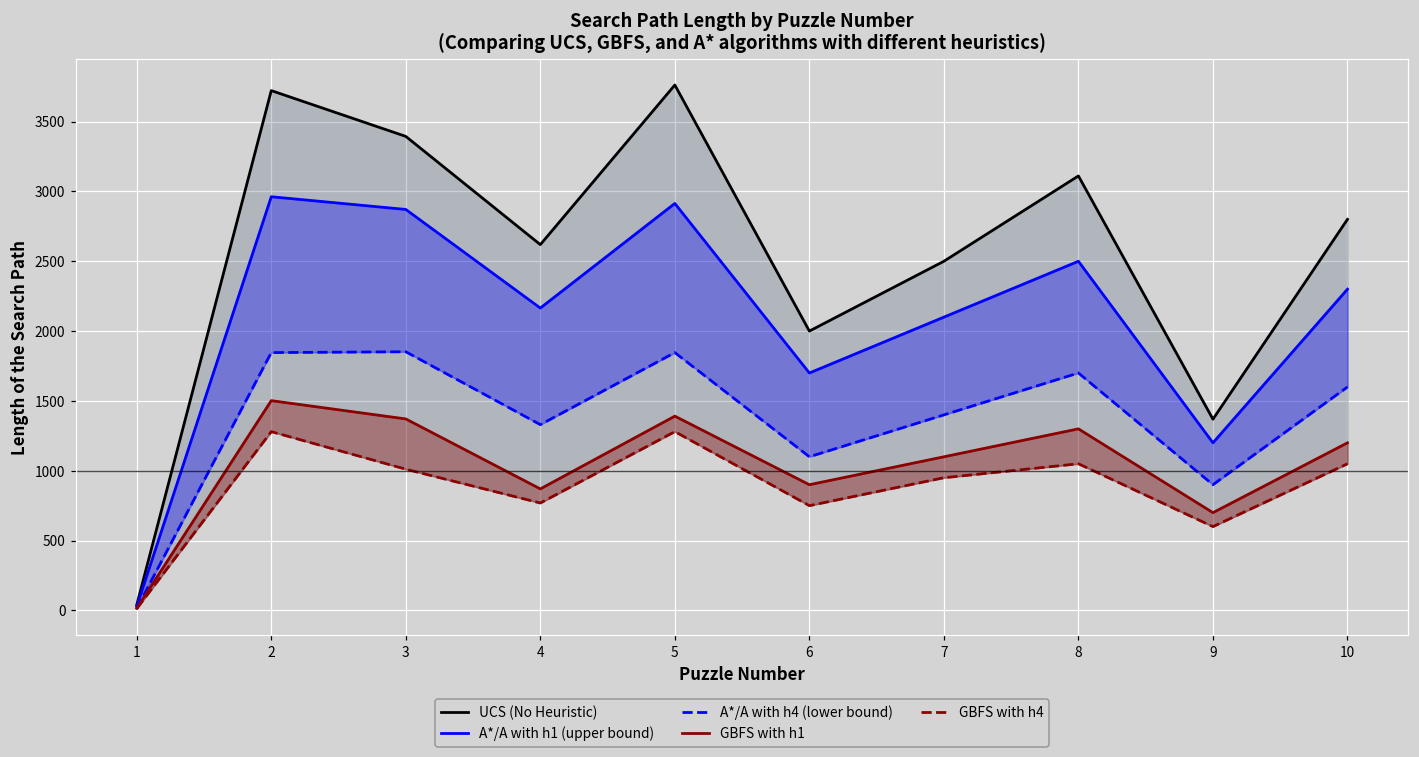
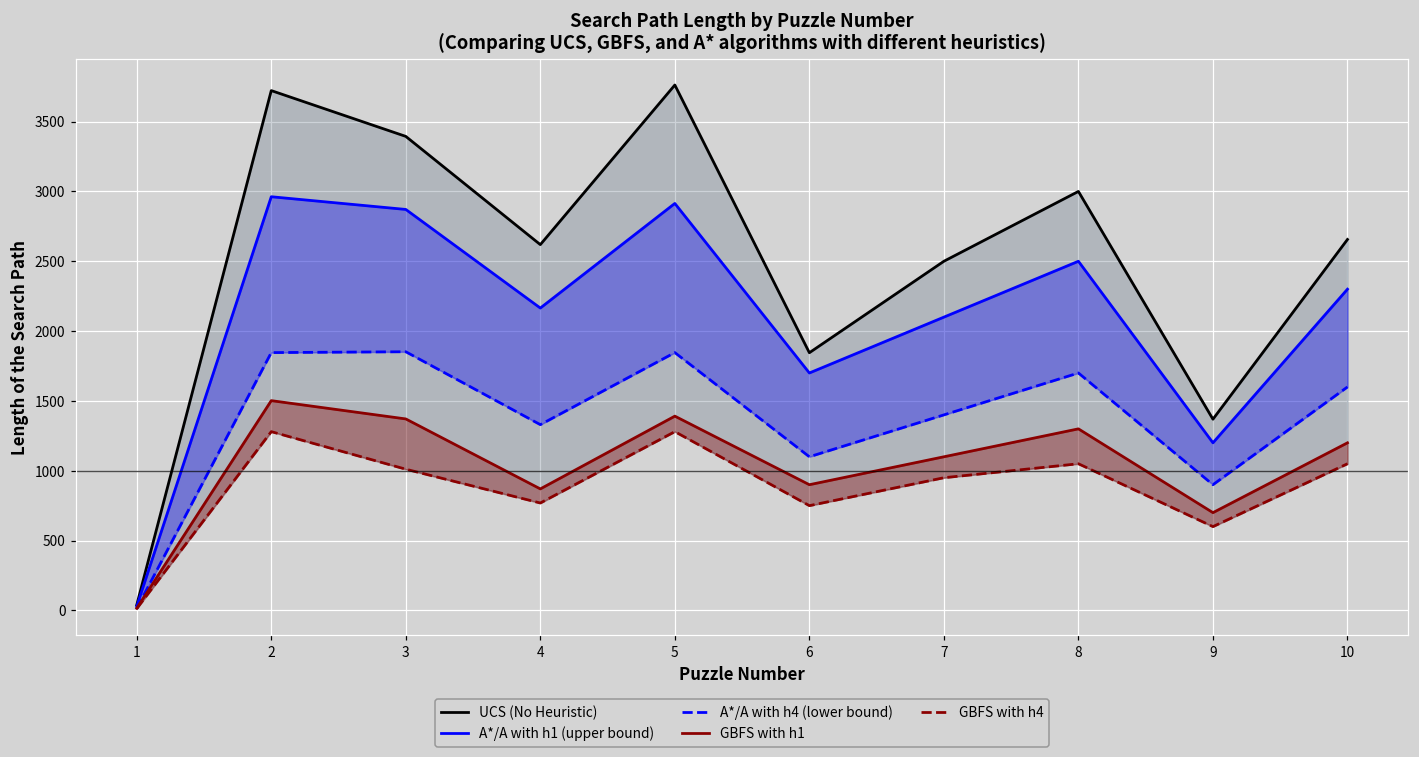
  {
    "UCS (No Heuristic)": {
      "2": 3720,
      "3": 3390,
      "4": 2620,
      "5": 3760,
-     "6": 2000,
+     "6": 1850,
      "7": 2500,
-     "8": 3110,
+     "8": 3000,
      "9": 1370,
-     "10": 2800
+     "10": 2660
    }
  }
